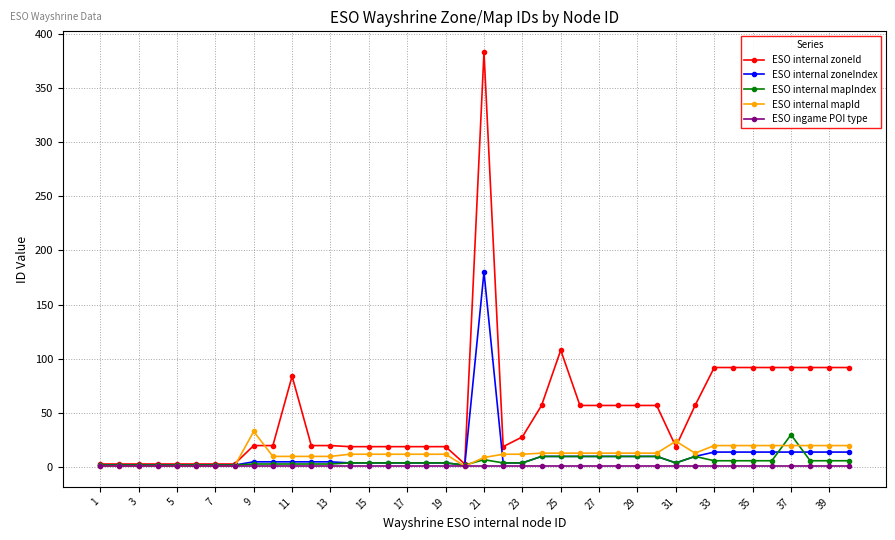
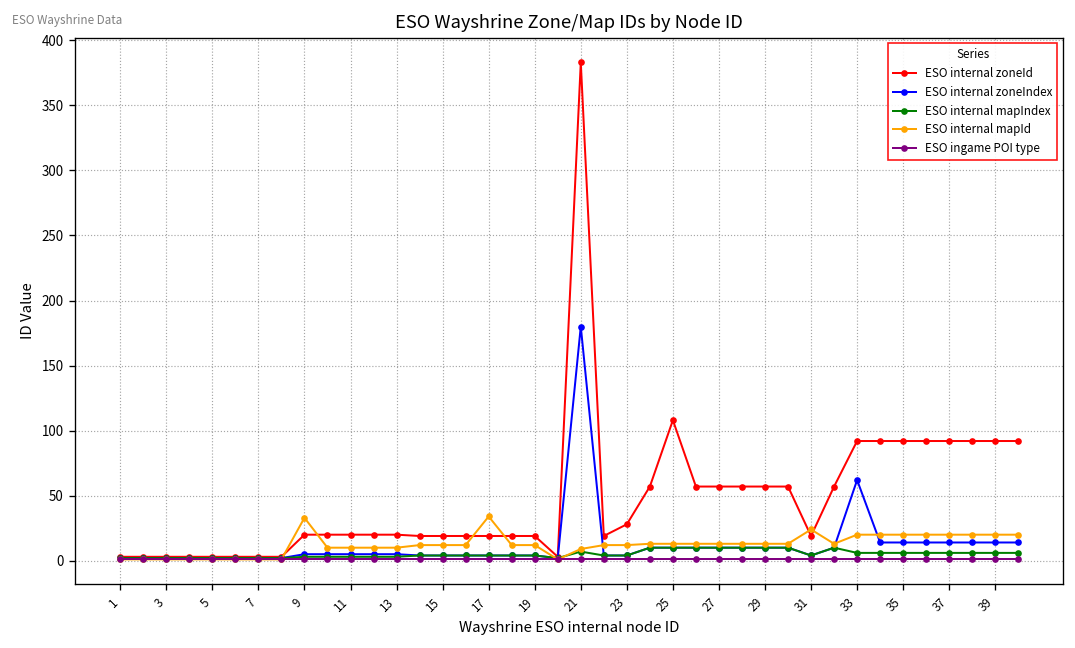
  {
    "ESO internal zoneId": {
      "9": 20,
-     "11": 84,
+     "11": 20,
      "13": 20,
      "15": 19,
      "17": 19,
      "19": 19,
      "21": 383,
      "23": 28,
      "25": 108,
      "27": 57,
      "29": 57,
      "31": 19,
      "33": 92,
      "35": 92,
      "37": 92,
      "39": 92
    },
    "ESO internal zoneIndex": {
      "21": 180,
-     "33": 14,
+     "33": 62,
      "35": 14,
      "37": 14,
      "39": 14
    },
    "ESO internal mapIndex": {
      "33": 6,
      "35": 6,
-     "37": 30,
+     "37": 6,
      "39": 6
    },
    "ESO internal mapId": {
      "9": 33,
      "11": 10,
      "13": 10,
      "15": 12,
-     "17": 12,
+     "17": 34,
      "19": 12,
      "23": 12,
      "25": 13,
      "27": 13,
      "29": 13,
      "31": 24,
      "33": 20,
      "35": 20,
      "37": 20,
      "39": 20
    },
    "ESO ingame POI type": {
      "15": 1,
      "17": 1,
      "19": 1,
      "21": 1,
      "23": 1,
      "25": 1,
      "27": 1,
      "29": 1,
      "31": 1,
      "33": 1,
      "35": 1,
      "37": 1,
      "39": 1
    }
  }
